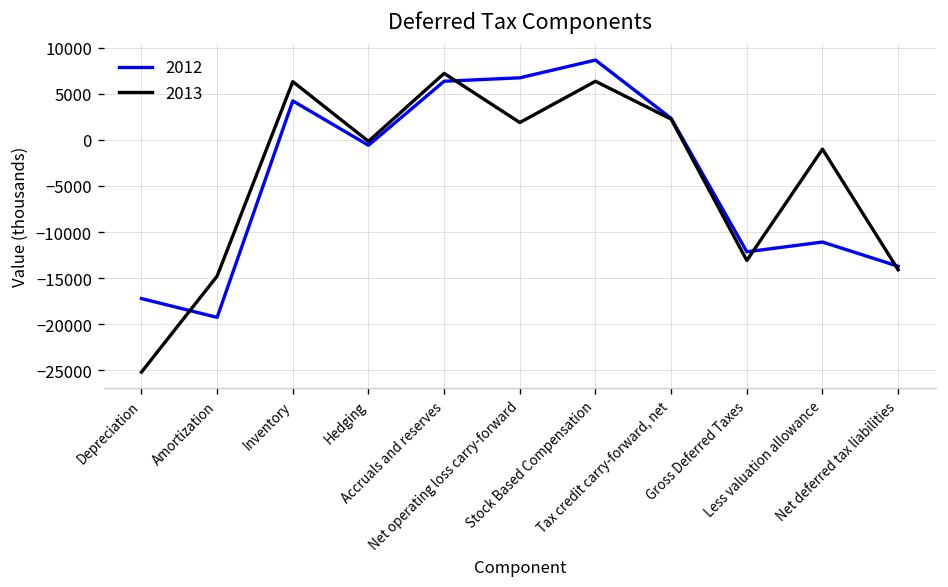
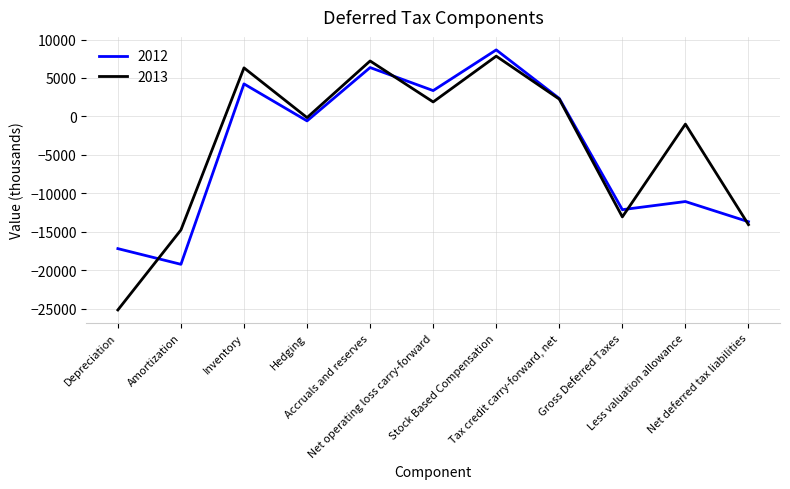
  {
    "2012": {
      "Depreciation": -17000,
      "Amortization": -19000,
      "Inventory": 4000,
      "Hedging": -1000,
      "Accruals and reserves": 6000,
-     "Net operating loss carry-forward": 7000,
+     "Net operating loss carry-forward": 3000,
      "Stock Based Compensation": 9000,
      "Gross Deferred Taxes": -12000,
      "Less valuation allowance": -11000,
      "Net deferred tax liabilities": -14000
    },
    "2013": {
      "Depreciation": -25000,
      "Amortization": -15000,
      "Inventory": 6000,
      "Hedging": 0,
      "Accruals and reserves": 7000,
      "Net operating loss carry-forward": 2000,
-     "Stock Based Compensation": 6000,
+     "Stock Based Compensation": 8000,
      "Gross Deferred Taxes": -13000,
      "Less valuation allowance": -1000,
      "Net deferred tax liabilities": -14000
    }
  }
